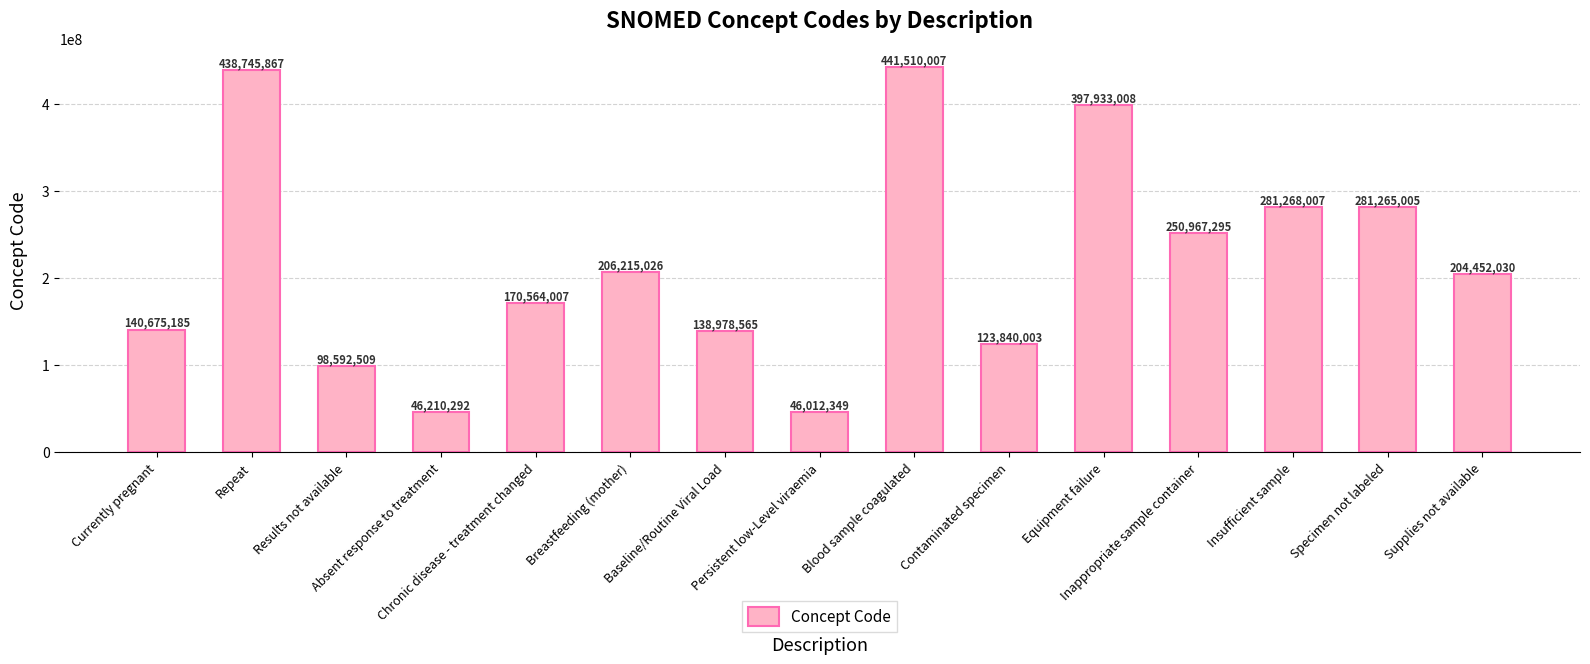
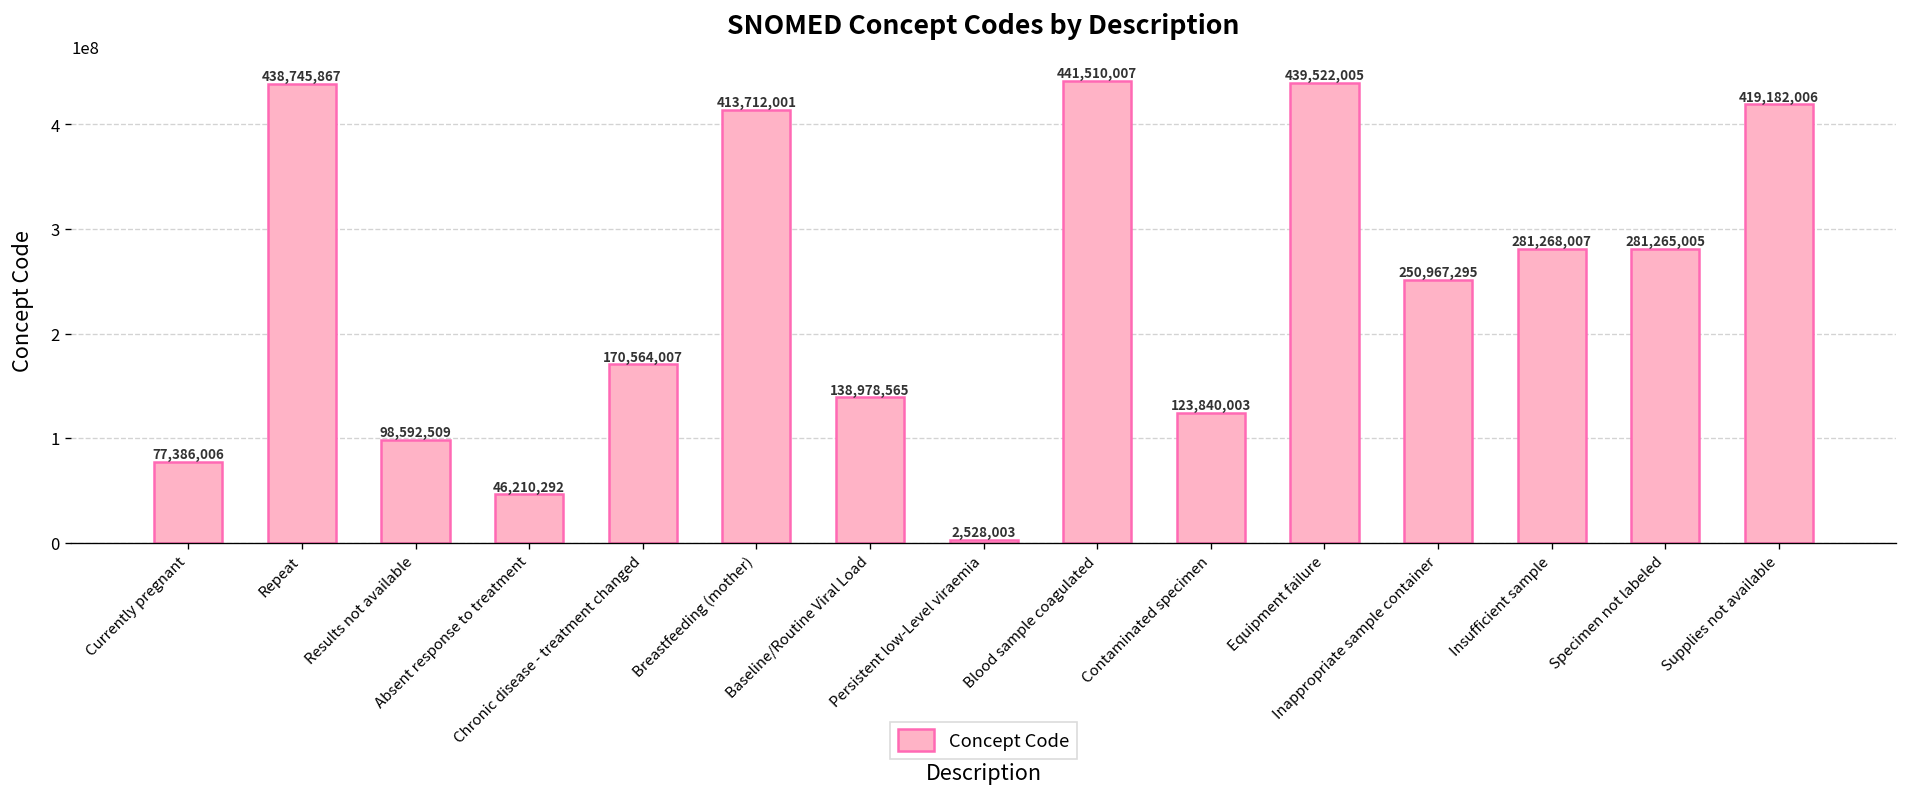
  {
-   "Currently pregnant": "140,675,185",
+   "Currently pregnant": "77,386,006",
    "Repeat": "438,745,867",
    "Results not available": "98,592,509",
    "Absent response to treatment": "46,210,292",
    "Chronic disease - treatment changed": "170,564,007",
-   "Breastfeeding (mother)": "206,215,026",
+   "Breastfeeding (mother)": "413,712,001",
    "Baseline/Routine Viral Load": "138,978,565",
-   "Persistent low-Level viraemia": "46,012,349",
+   "Persistent low-Level viraemia": "2,528,003",
    "Blood sample coagulated": "441,510,007",
    "Contaminated specimen": "123,840,003",
-   "Equipment failure": "397,933,008",
+   "Equipment failure": "439,522,005",
    "Inappropriate sample container": "250,967,295",
    "Insufficient sample": "281,268,007",
    "Specimen not labeled": "281,265,005",
-   "Supplies not available": "204,452,030"
+   "Supplies not available": "419,182,006"
  }
